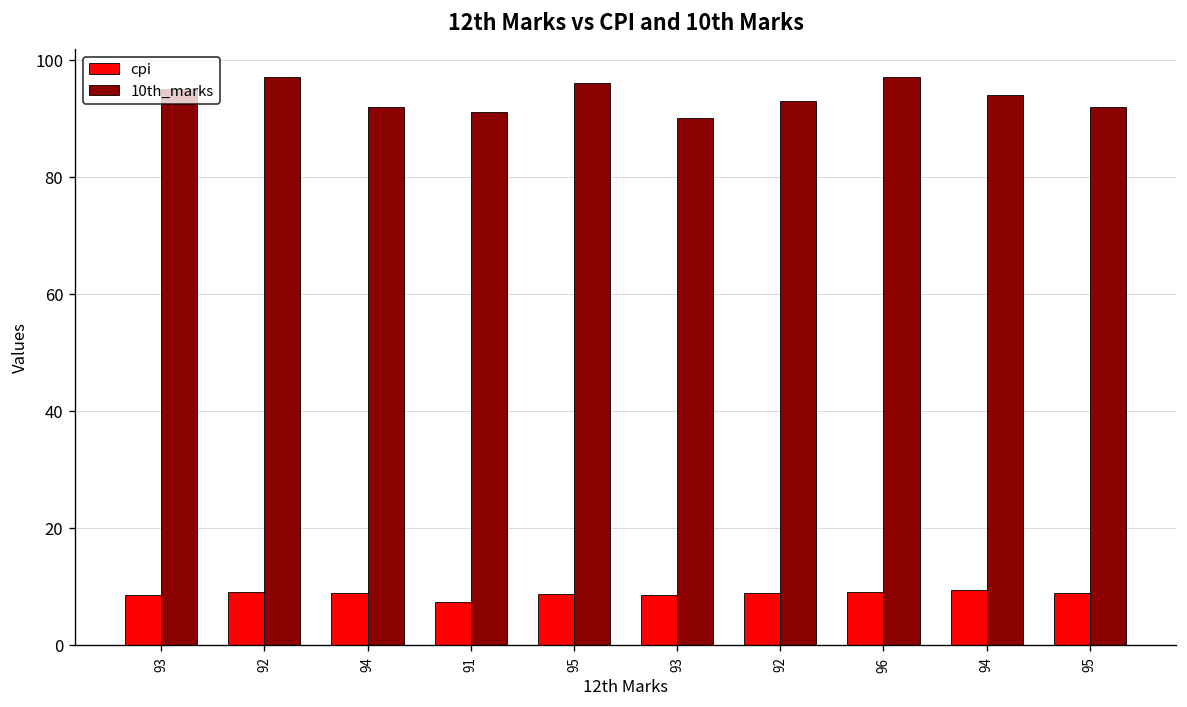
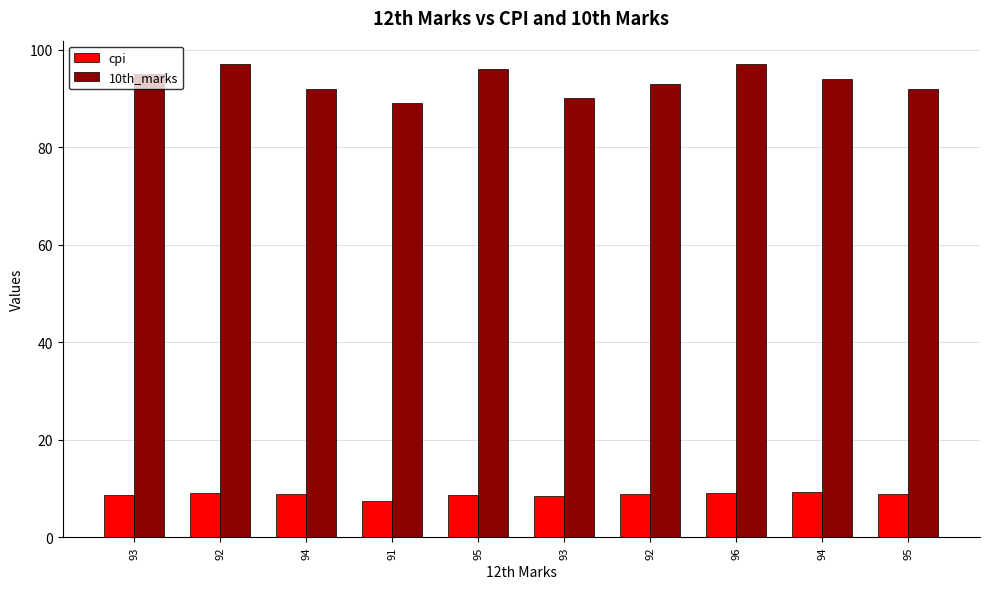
  {
    "cpi": {
      "91": 7,
      "96": 9
    },
    "10th_marks": {
-     "91": 91,
+     "91": 89,
      "96": 97
    }
  }
